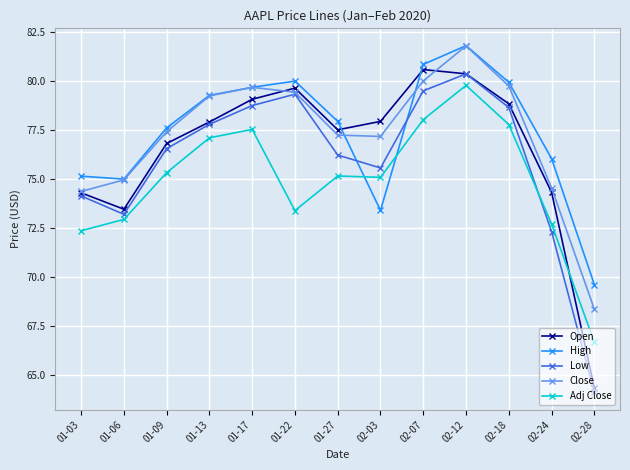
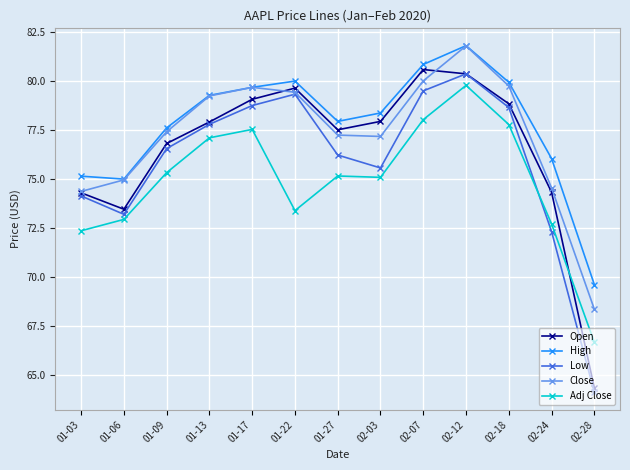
  {
    "Open": {
      "01-06": 73.5,
      "01-09": 76.8,
      "01-17": 79.1,
      "01-22": 79.6,
      "01-27": 77.5,
      "02-03": 77.9,
      "02-07": 80.6,
      "02-18": 78.8,
      "02-24": 74.3
    },
    "High": {
      "01-03": 75.1,
      "01-09": 77.6,
      "01-22": 80.0,
      "01-27": 77.9,
-     "02-03": 73.4,
+     "02-03": 78.4,
      "02-07": 80.9,
      "02-18": 79.9,
      "02-24": 76.0,
      "02-28": 69.6
    },
    "Adj Close": {
      "01-03": 72.4,
      "01-06": 72.9,
      "01-09": 75.3,
      "01-13": 77.1,
      "01-17": 77.5,
      "01-22": 73.4,
      "01-27": 75.2,
      "02-03": 75.1,
      "02-07": 78.0,
      "02-12": 79.8,
      "02-18": 77.8,
      "02-24": 72.7
    }
  }
